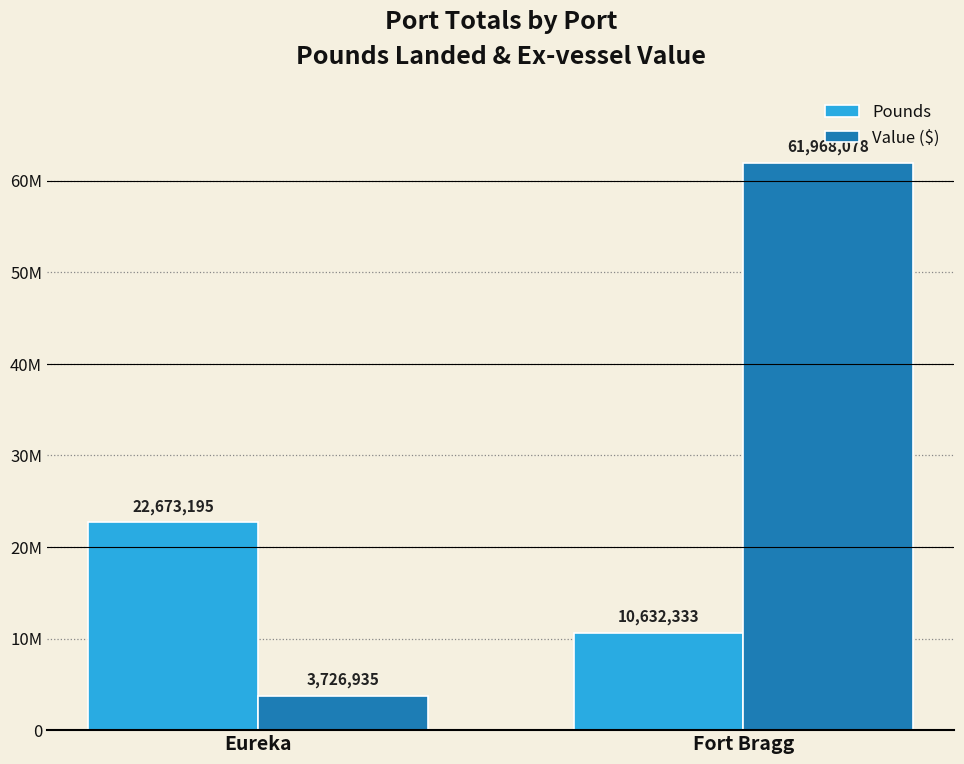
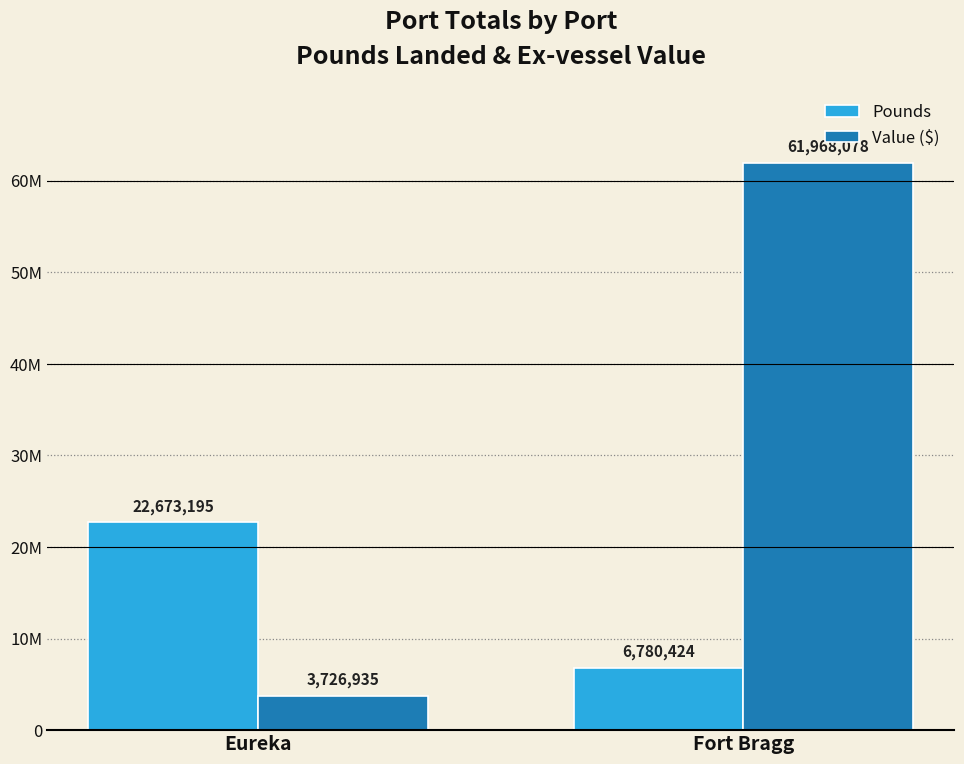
  {
    "Pounds": {
      "Eureka": "22,673,195",
-     "Fort Bragg": "10,632,333"
+     "Fort Bragg": "6,780,424"
    },
    "Value ($)": {
      "Eureka": "3,726,935",
      "Fort Bragg": "61,968,078"
    }
  }
